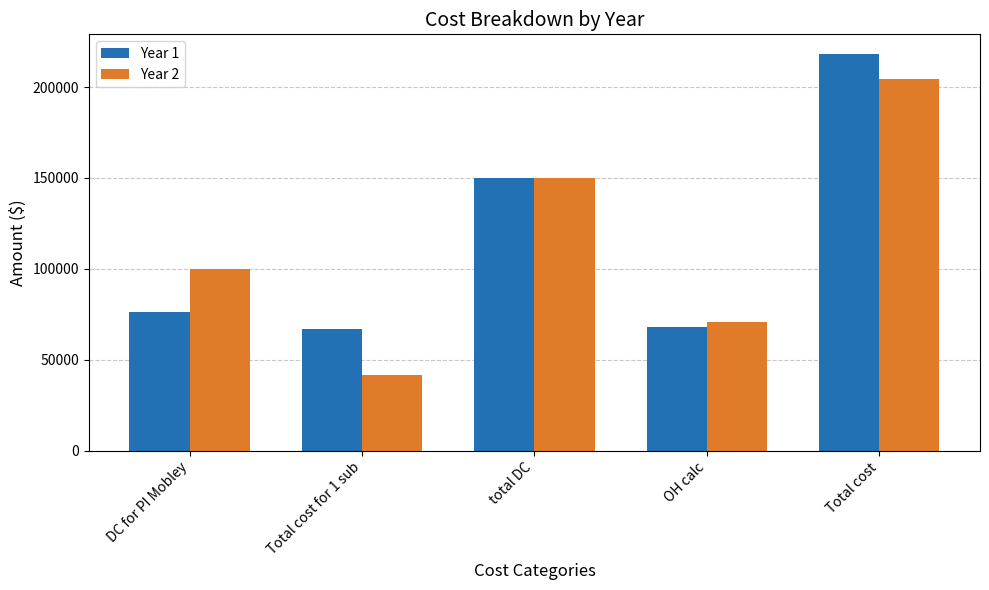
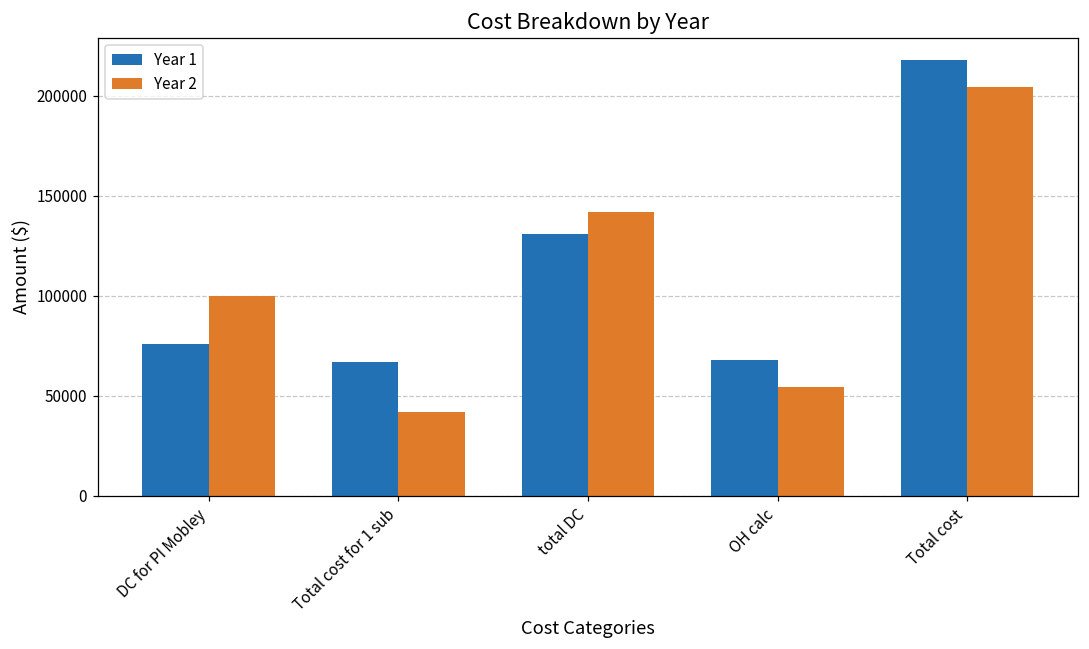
  {
    "Year 1": {
      "DC for PI Mobley": 76000,
      "Total cost for 1 sub": 67000,
-     "total DC": 150000,
+     "total DC": 131000,
      "OH calc": 68000,
      "Total cost": 218000
    },
    "Year 2": {
      "DC for PI Mobley": 100000,
      "Total cost for 1 sub": 42000,
-     "total DC": 150000,
-     "OH calc": 71000,
+     "total DC": 142000,
+     "OH calc": 55000,
      "Total cost": 205000
    }
  }
